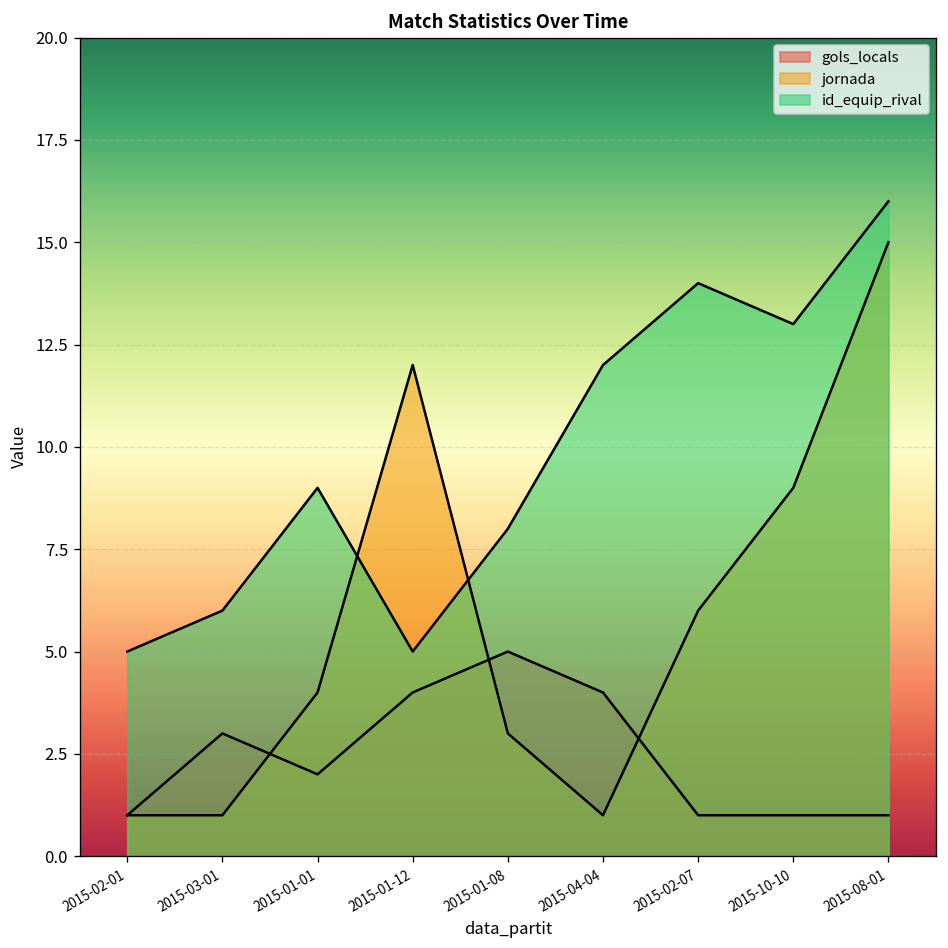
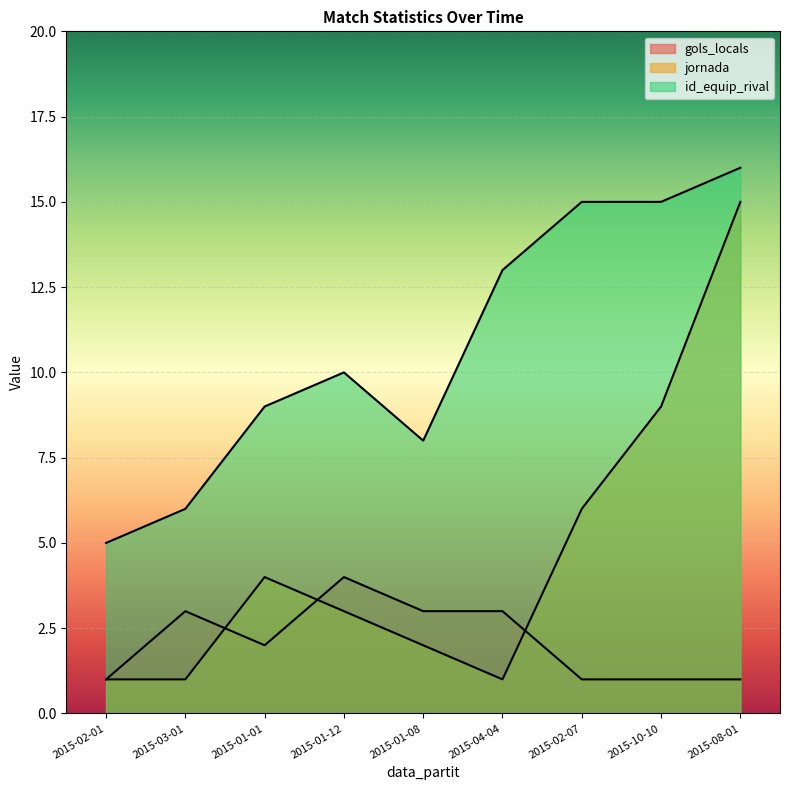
  {
    "gols_locals": {
      "2015-03-01": 3,
      "2015-01-01": 2,
      "2015-01-12": 4,
-     "2015-01-08": 5,
-     "2015-04-04": 4,
+     "2015-01-08": 3,
+     "2015-04-04": 3,
      "2015-02-07": 1,
      "2015-10-10": 1,
      "2015-08-01": 1
    },
    "jornada": {
      "2015-03-01": 1,
      "2015-01-01": 4,
-     "2015-01-12": 12,
-     "2015-01-08": 3,
+     "2015-01-12": 3,
+     "2015-01-08": 2,
      "2015-04-04": 1,
      "2015-02-07": 6,
      "2015-10-10": 9,
      "2015-08-01": 15
    },
    "id_equip_rival": {
      "2015-02-01": 5,
      "2015-03-01": 6,
      "2015-01-01": 9,
-     "2015-01-12": 5,
+     "2015-01-12": 10,
      "2015-01-08": 8,
-     "2015-04-04": 12,
-     "2015-02-07": 14,
-     "2015-10-10": 13,
+     "2015-04-04": 13,
+     "2015-02-07": 15,
+     "2015-10-10": 15,
      "2015-08-01": 16
    }
  }
